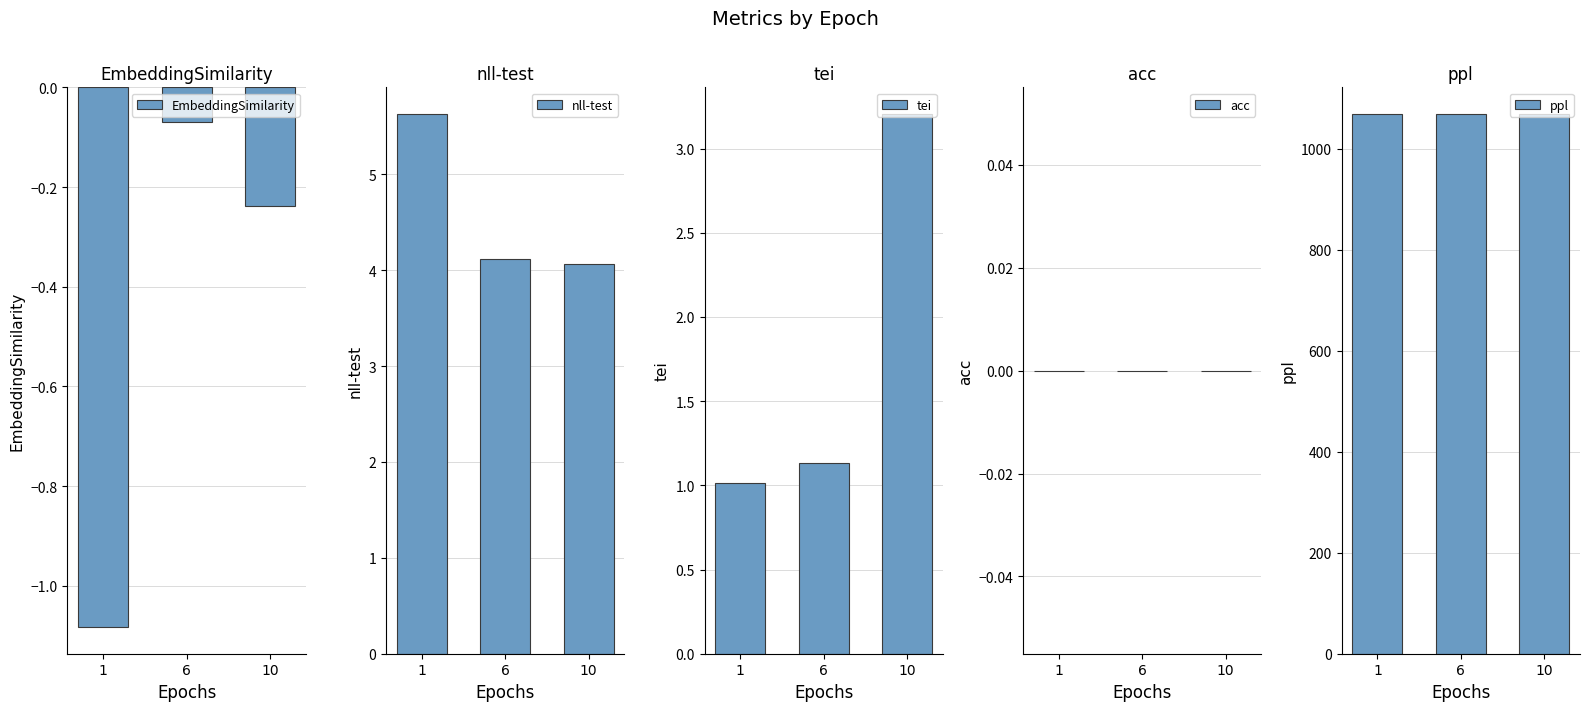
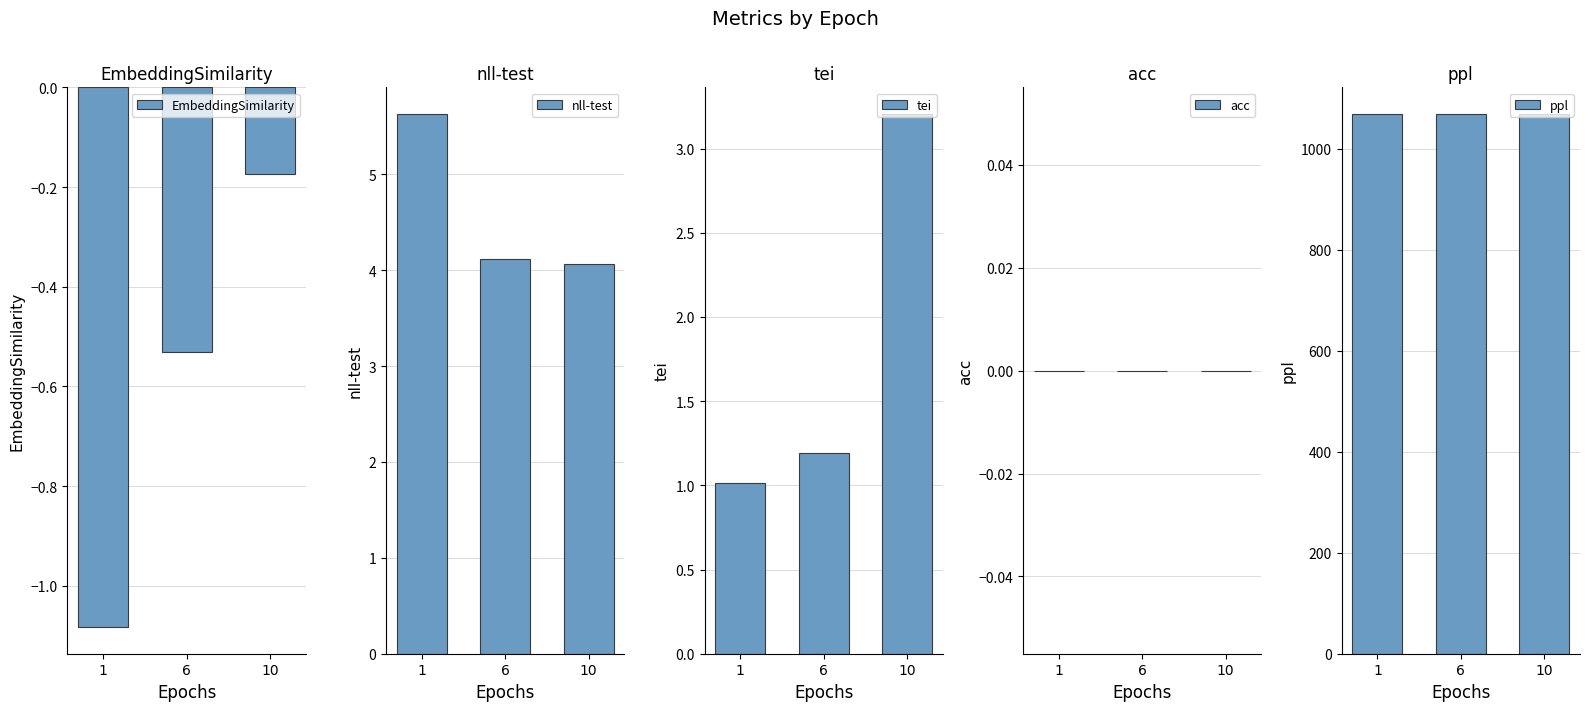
  {
    "EmbeddingSimilarity": {
      "1": -1.08,
-     "6": -0.07,
-     "10": -0.24
+     "6": -0.53,
+     "10": -0.17
    },
    "nll-test": {
      "1": 5.6,
      "6": 4.1,
      "10": 4.1
    },
    "tei": {
      "1": 1.01,
-     "6": 1.14
+     "6": 1.19
    },
    "acc": {
      "1": 0.000,
      "6": 0.000,
      "10": 0.000
    },
    "ppl": {
      "1": 1070,
      "6": 1070
    }
  }
